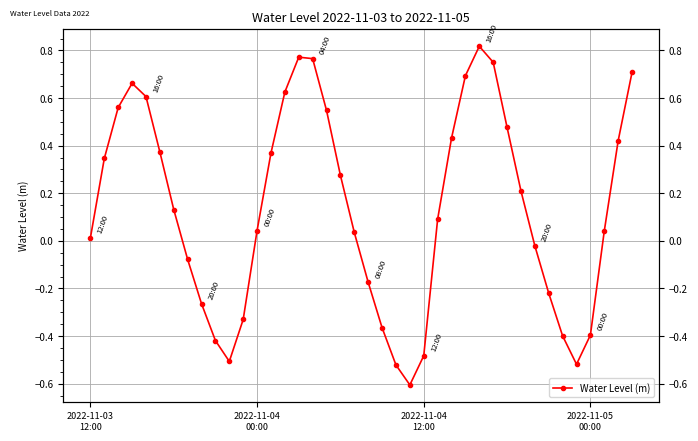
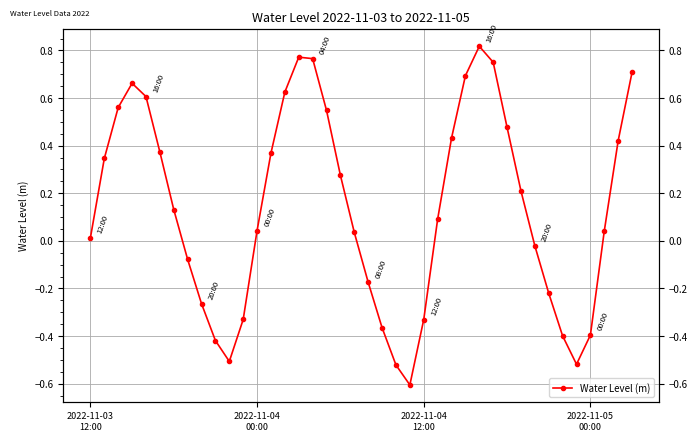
  {
-   "2022-11-04 12:00": -0.48
+   "2022-11-04 12:00": -0.33
  }
